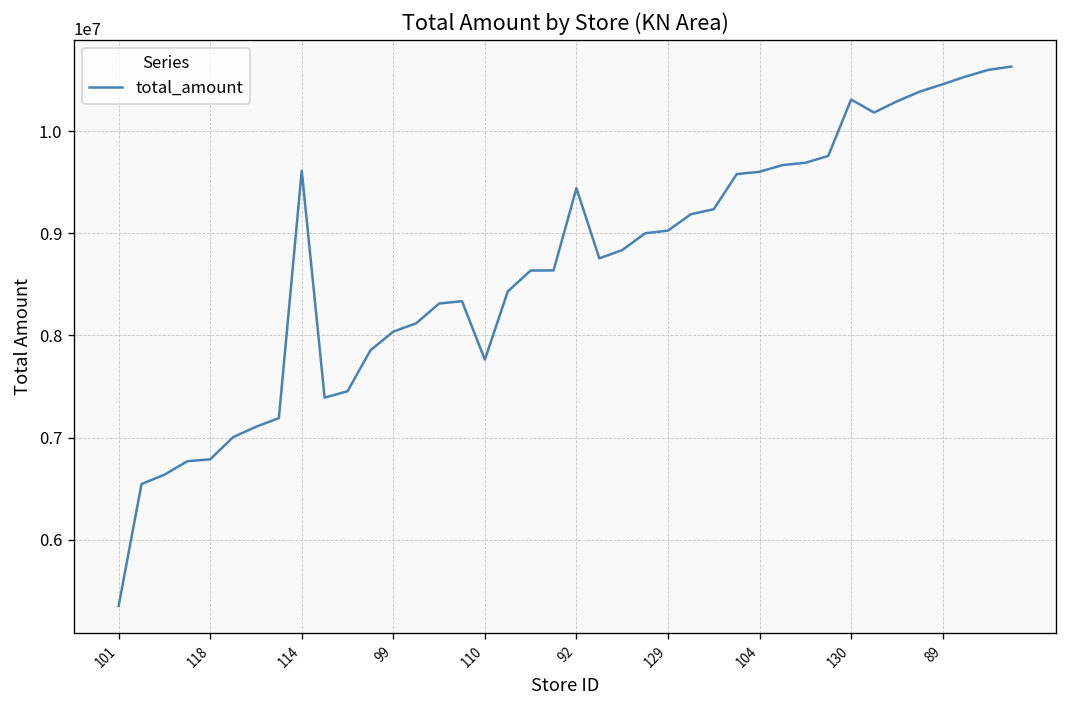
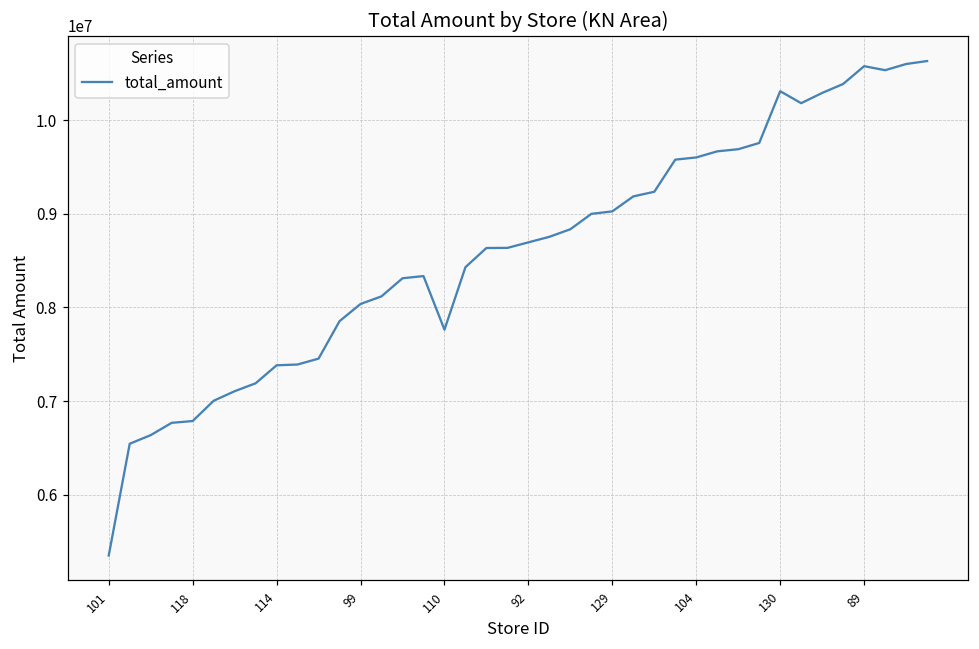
  {
    "101": 5400000,
    "118": 6800000,
-   "114": 9600000,
+   "114": 7400000,
    "99": 8000000,
    "110": 7800000,
-   "92": 9400000,
+   "92": 8700000,
    "129": 9000000,
    "104": 9600000,
    "130": 10300000,
-   "89": 10500000
+   "89": 10600000
  }
